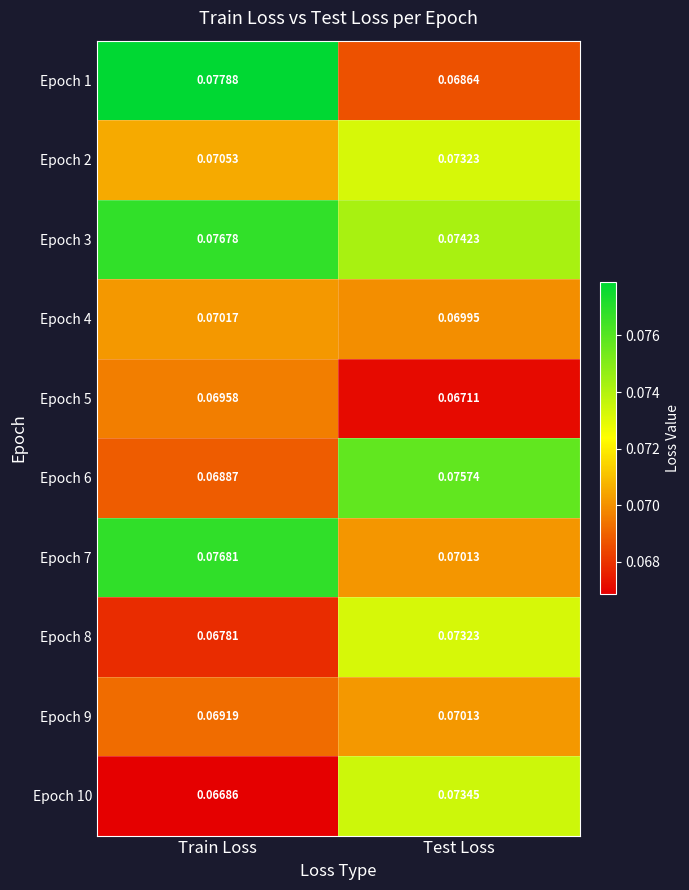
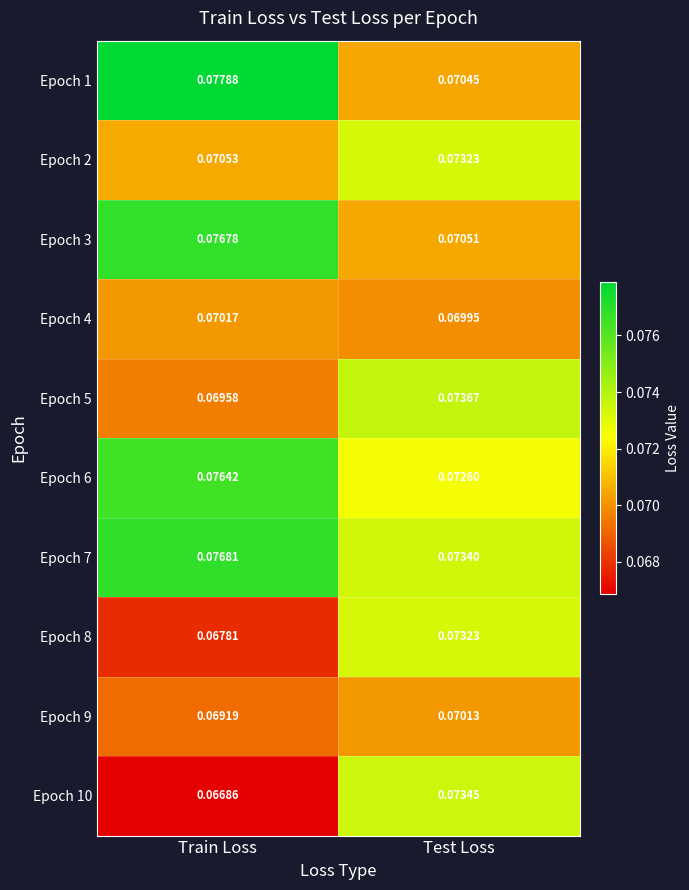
  {
    "Epoch 1": {
      "Train Loss": 0.07788,
-     "Test Loss": 0.06864
+     "Test Loss": 0.07045
    },
    "Epoch 2": {
      "Train Loss": 0.07053,
      "Test Loss": 0.07323
    },
    "Epoch 3": {
      "Train Loss": 0.07678,
-     "Test Loss": 0.07423
+     "Test Loss": 0.07051
    },
    "Epoch 4": {
      "Train Loss": 0.07017,
      "Test Loss": 0.06995
    },
    "Epoch 5": {
      "Train Loss": 0.06958,
-     "Test Loss": 0.06711
+     "Test Loss": 0.07367
    },
    "Epoch 6": {
-     "Train Loss": 0.06887,
-     "Test Loss": 0.07574
+     "Train Loss": 0.07642,
+     "Test Loss": 0.07260
    },
    "Epoch 7": {
      "Train Loss": 0.07681,
-     "Test Loss": 0.07013
+     "Test Loss": 0.07340
    },
    "Epoch 8": {
      "Train Loss": 0.06781,
      "Test Loss": 0.07323
    },
    "Epoch 9": {
      "Train Loss": 0.06919,
      "Test Loss": 0.07013
    },
    "Epoch 10": {
      "Train Loss": 0.06686,
      "Test Loss": 0.07345
    }
  }
